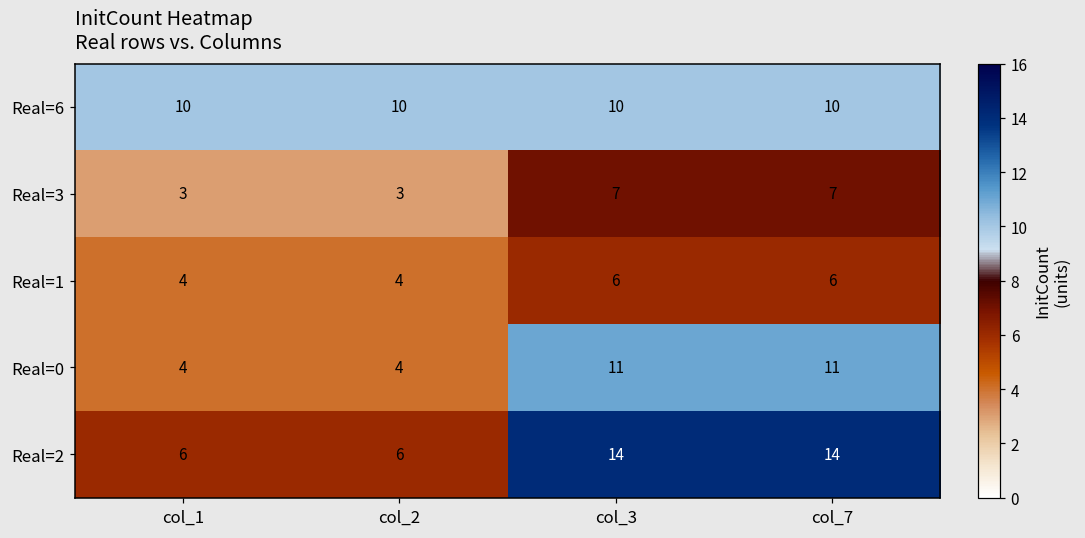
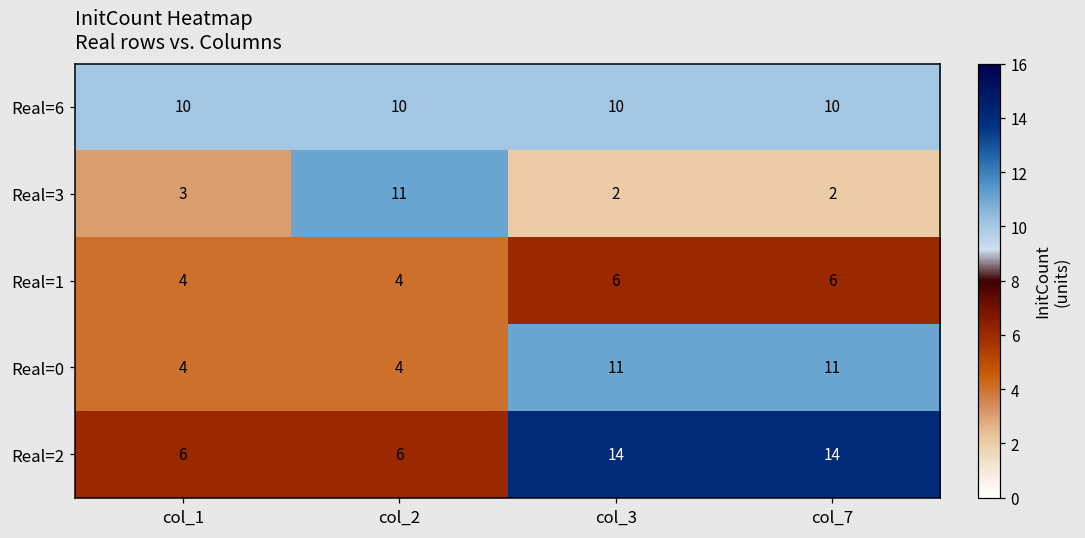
  {
    "Real=6": {
      "col_1": 10,
      "col_2": 10,
      "col_3": 10,
      "col_7": 10
    },
    "Real=3": {
      "col_1": 3,
-     "col_2": 3,
-     "col_3": 7,
-     "col_7": 7
+     "col_2": 11,
+     "col_3": 2,
+     "col_7": 2
    },
    "Real=1": {
      "col_1": 4,
      "col_2": 4,
      "col_3": 6,
      "col_7": 6
    },
    "Real=0": {
      "col_1": 4,
      "col_2": 4,
      "col_3": 11,
      "col_7": 11
    },
    "Real=2": {
      "col_1": 6,
      "col_2": 6,
      "col_3": 14,
      "col_7": 14
    }
  }
